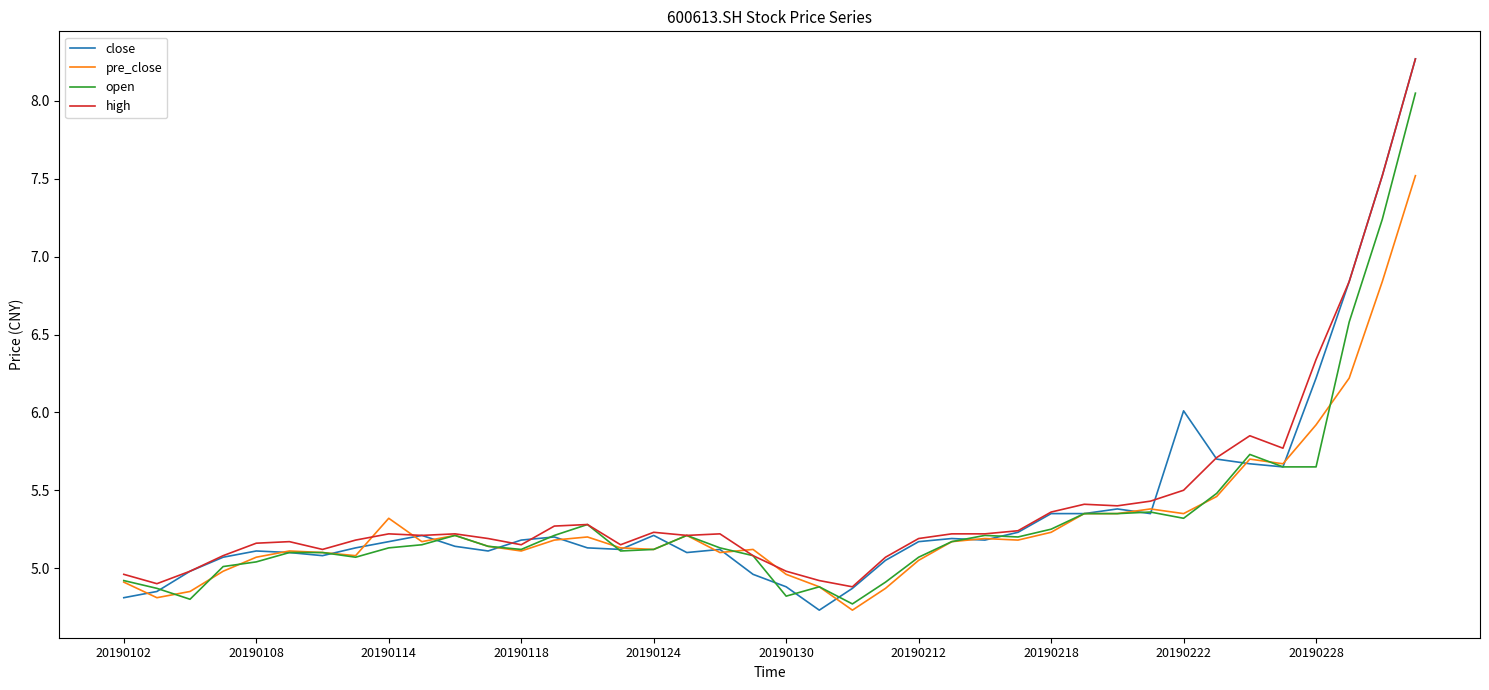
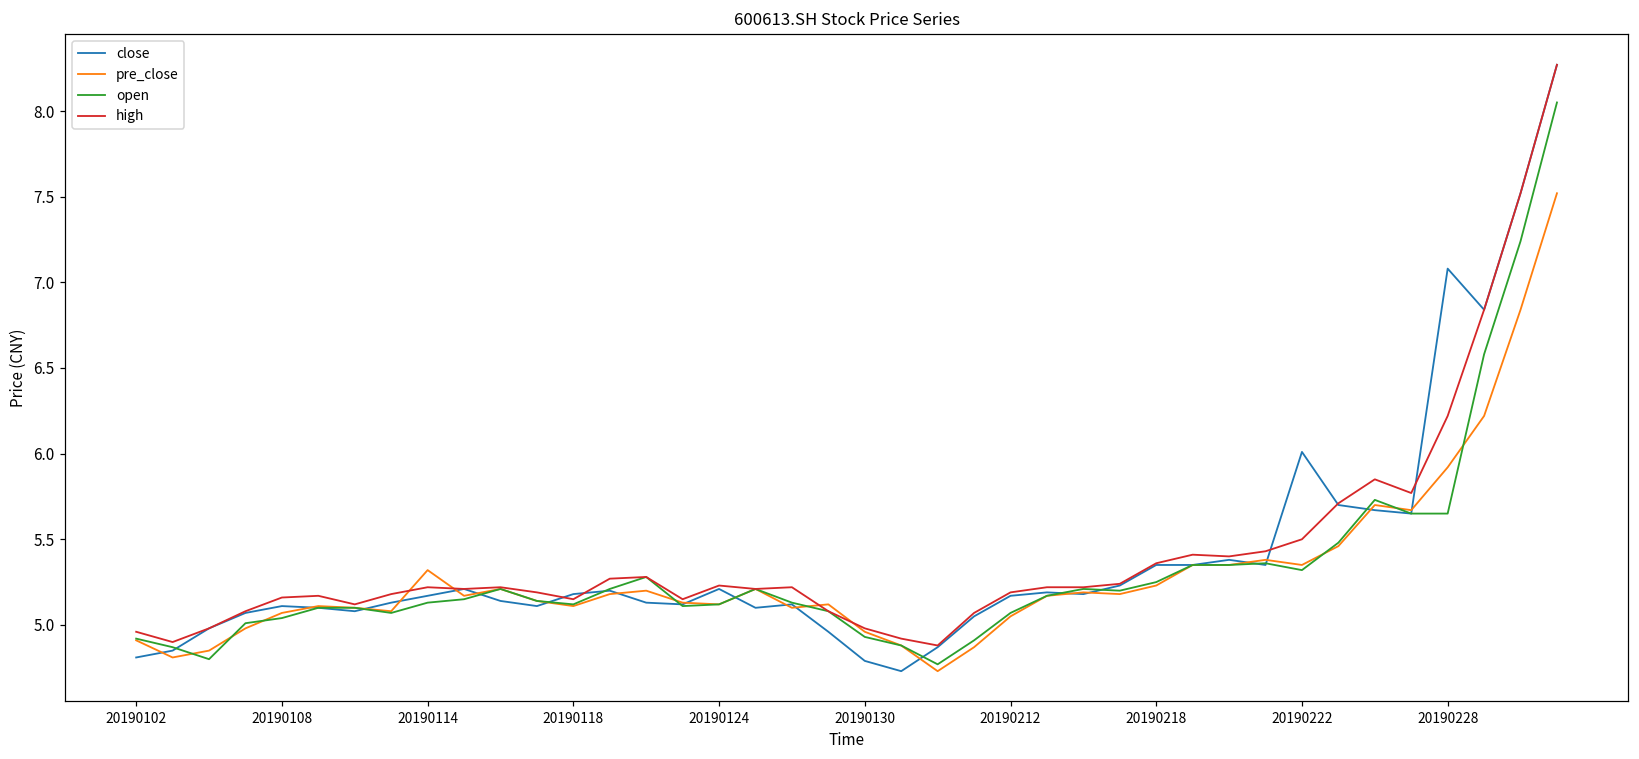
  {
    "close": {
      "20190102": 4.81,
      "20190108": 5.11,
      "20190114": 5.17,
      "20190118": 5.18,
      "20190124": 5.21,
-     "20190130": 4.88,
+     "20190130": 4.79,
      "20190212": 5.17,
      "20190222": 6.01,
-     "20190228": 6.22
+     "20190228": 7.08
    },
    "pre_close": {
      "20190108": 5.07,
      "20190114": 5.32,
      "20190130": 4.96,
      "20190212": 5.05,
      "20190218": 5.23,
      "20190222": 5.35,
      "20190228": 5.92
    },
    "open": {
      "20190108": 5.04,
      "20190114": 5.13,
-     "20190130": 4.82,
+     "20190130": 4.93,
      "20190212": 5.07,
      "20190218": 5.25,
      "20190222": 5.32,
      "20190228": 5.65
    },
    "high": {
      "20190102": 4.96,
      "20190108": 5.16,
      "20190114": 5.22,
      "20190118": 5.15,
      "20190124": 5.23,
      "20190130": 4.98,
      "20190212": 5.19,
      "20190222": 5.50,
-     "20190228": 6.34
+     "20190228": 6.22
    }
  }
